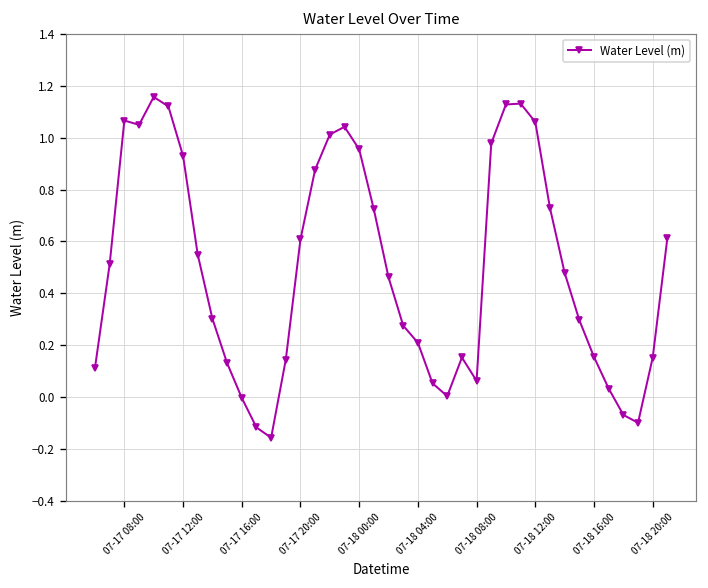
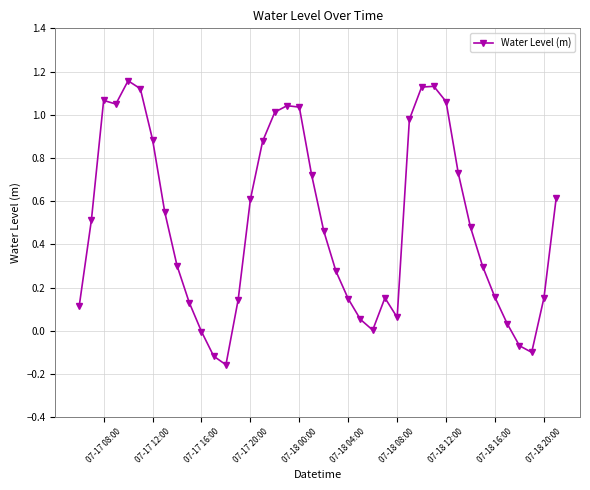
  {
    "07-17 08:00": 1.07,
-   "07-17 12:00": 0.93,
+   "07-17 12:00": 0.88,
    "07-17 16:00": 0.00,
    "07-17 20:00": 0.61,
-   "07-18 00:00": 0.96,
-   "07-18 04:00": 0.21,
+   "07-18 00:00": 1.04,
+   "07-18 04:00": 0.15,
    "07-18 08:00": 0.06,
    "07-18 12:00": 1.06,
    "07-18 16:00": 0.15,
    "07-18 20:00": 0.15
  }
